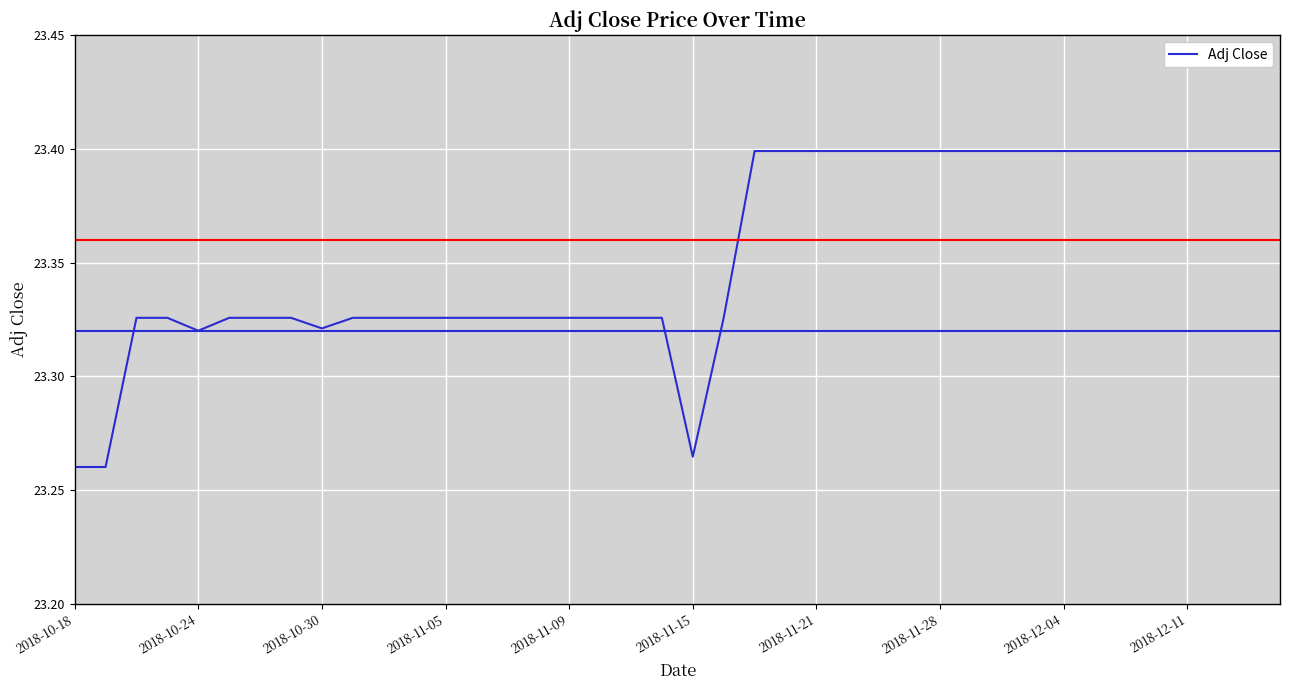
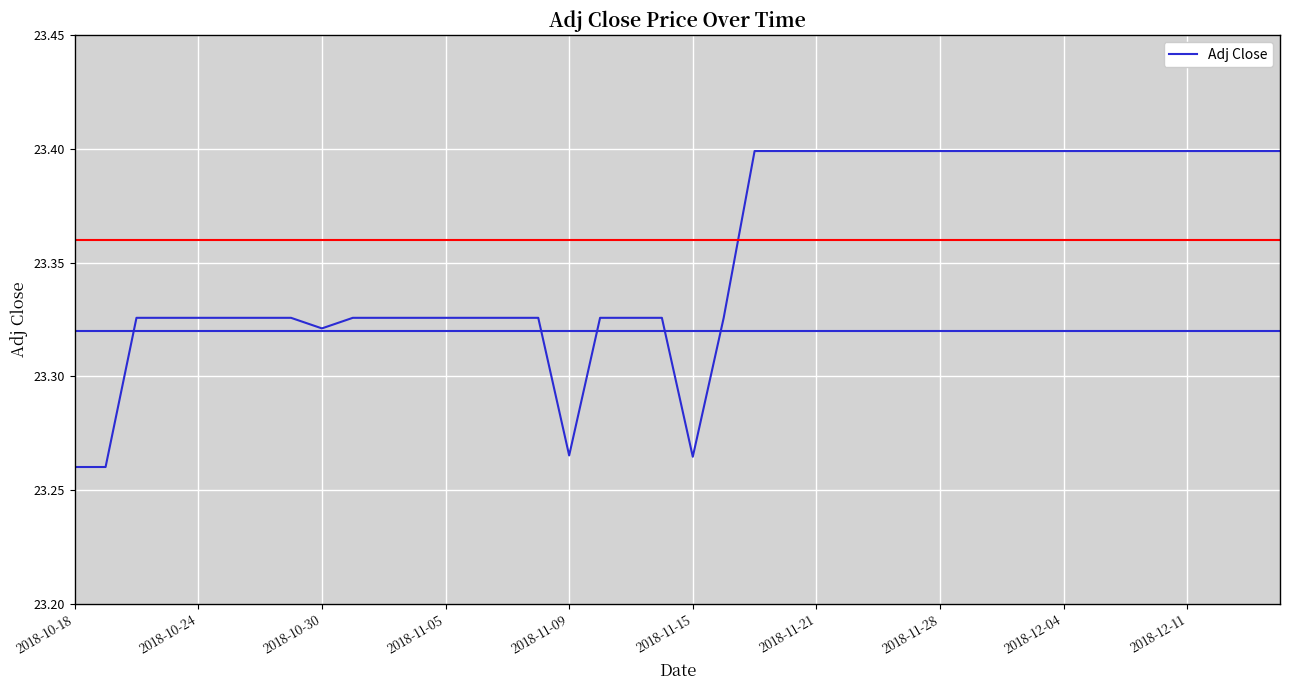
  {
    "2018-10-18": 23.260,
-   "2018-10-24": 23.320,
+   "2018-10-24": 23.326,
    "2018-10-30": 23.321,
    "2018-11-05": 23.326,
-   "2018-11-09": 23.326,
+   "2018-11-09": 23.265,
    "2018-11-15": 23.265,
    "2018-11-21": 23.399,
    "2018-11-28": 23.399,
    "2018-12-04": 23.399,
    "2018-12-11": 23.399
  }
